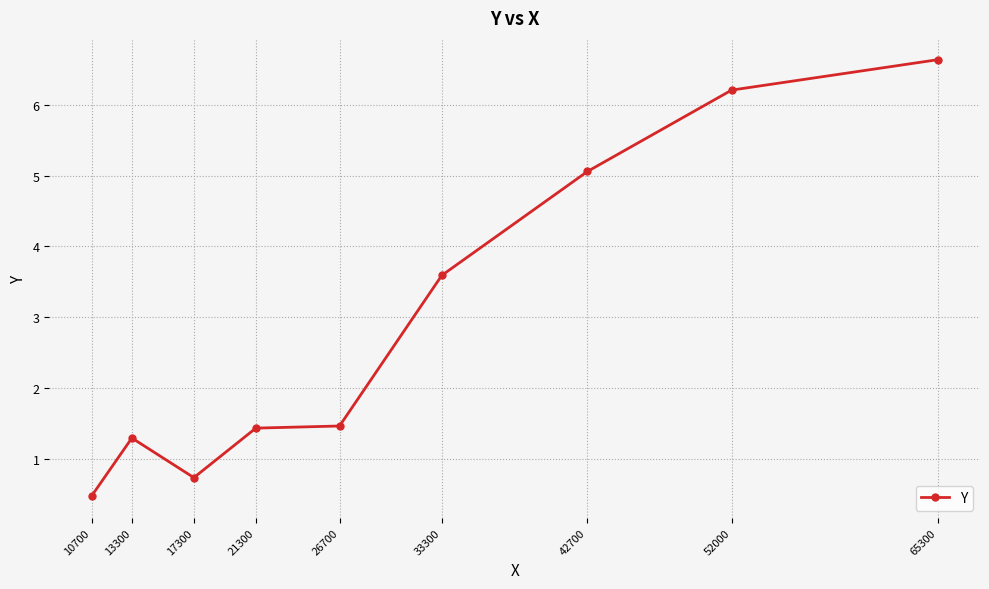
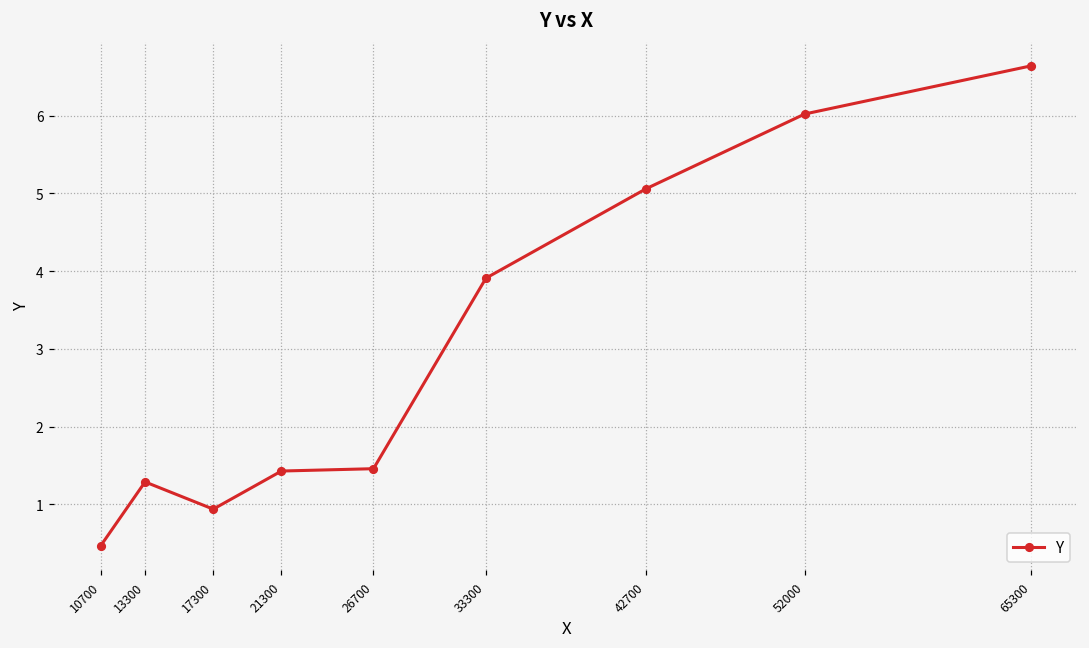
  {
    "10700": 0.5,
    "13300": 1.3,
-   "17300": 0.7,
+   "17300": 0.9,
    "21300": 1.4,
    "26700": 1.5,
-   "33300": 3.6,
+   "33300": 3.9,
    "42700": 5.1,
-   "52000": 6.2,
+   "52000": 6.0,
    "65300": 6.6
  }
